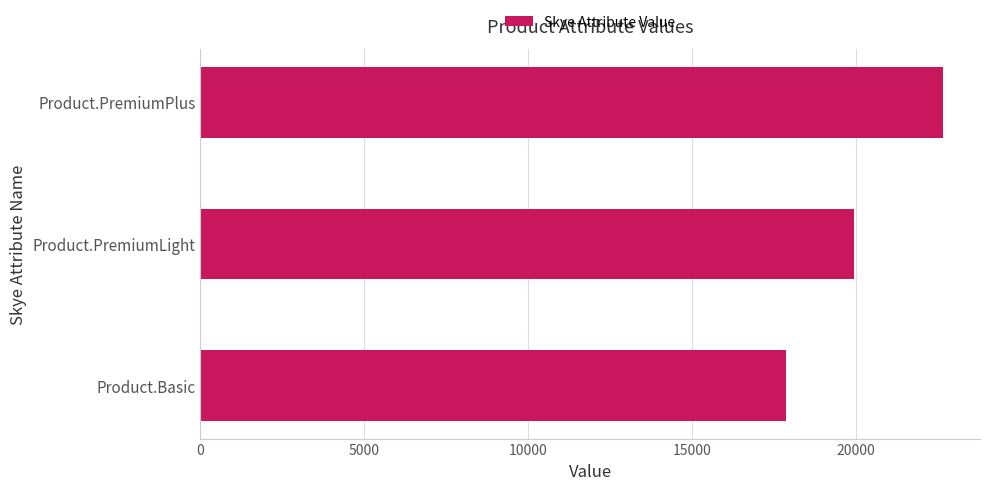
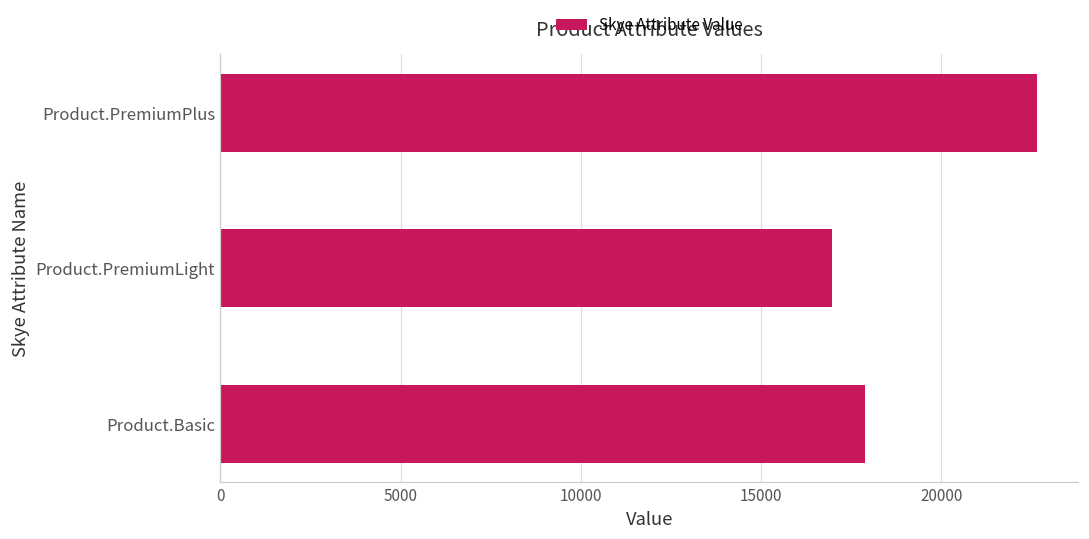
  {
    "Product.PremiumPlus": 22700,
-   "Product.PremiumLight": 19900,
+   "Product.PremiumLight": 17000,
    "Product.Basic": 17900
  }
